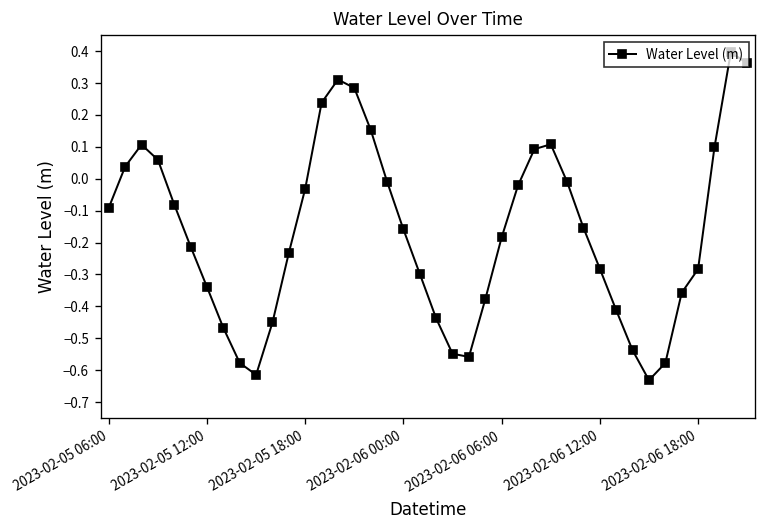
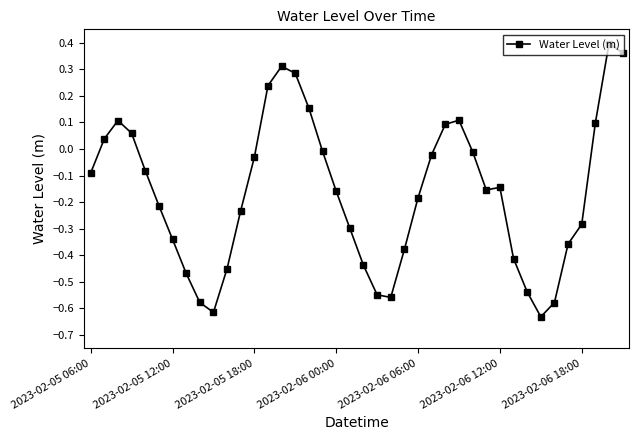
  {
    "2023-02-05 06:00": -0.09,
    "2023-02-05 12:00": -0.34,
    "2023-02-05 18:00": -0.03,
    "2023-02-06 00:00": -0.16,
    "2023-02-06 06:00": -0.18,
-   "2023-02-06 12:00": -0.28,
+   "2023-02-06 12:00": -0.14,
    "2023-02-06 18:00": -0.28
  }
